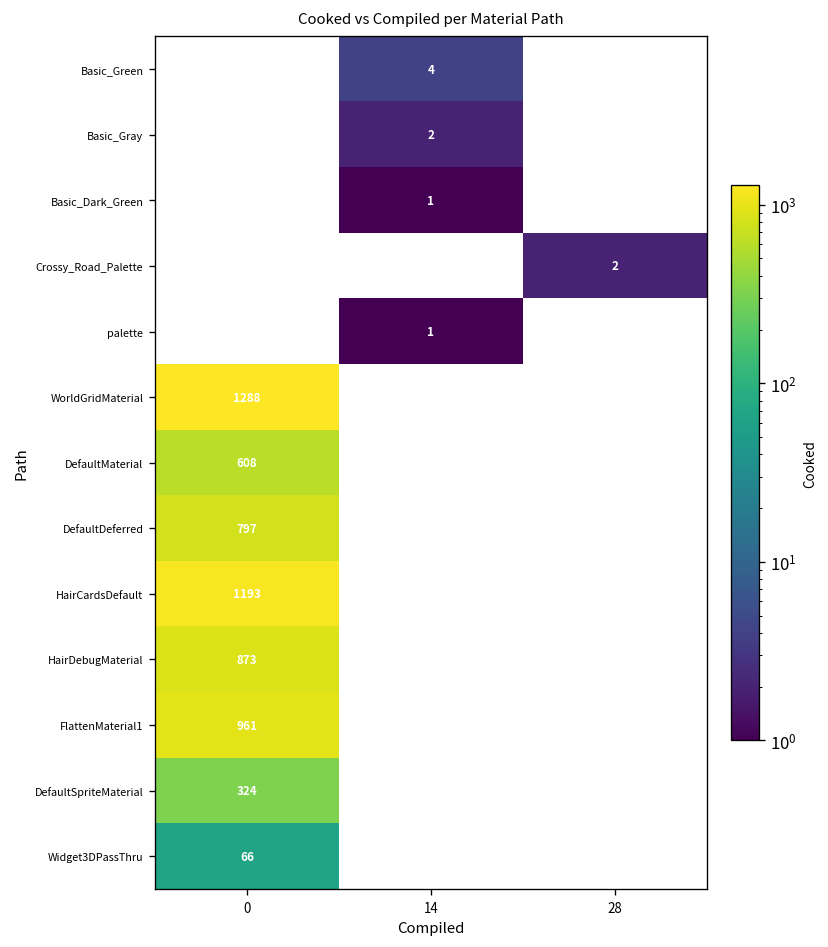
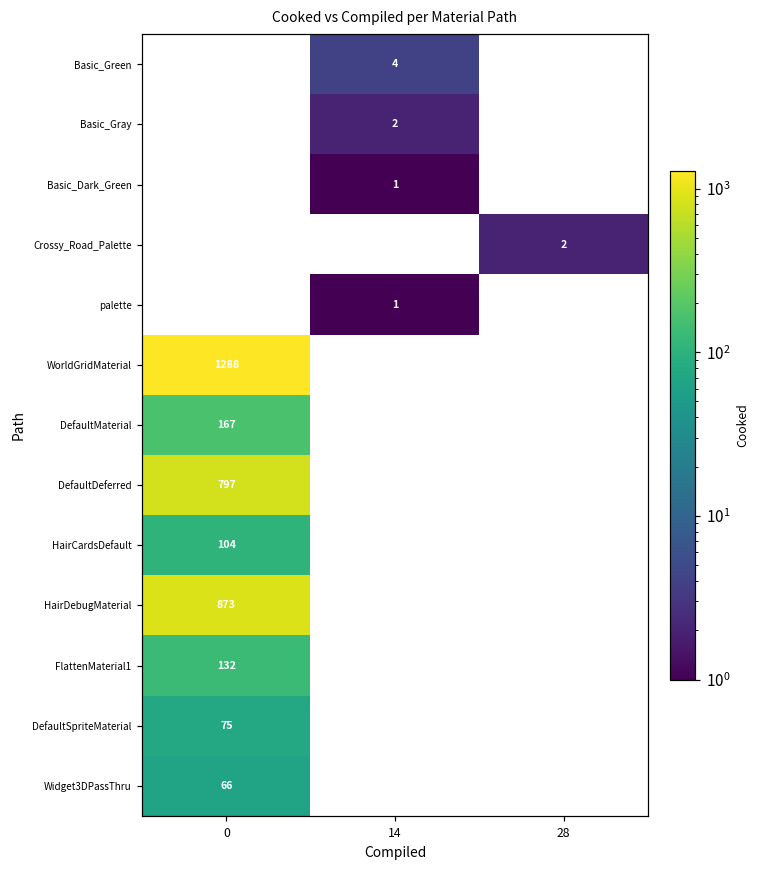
  {
    "Basic_Green": {
      "14": 4
    },
    "Basic_Gray": {
      "14": 2
    },
    "Basic_Dark_Green": {
      "14": 1
    },
    "Crossy_Road_Palette": {
      "28": 2
    },
    "palette": {
      "14": 1
    },
    "WorldGridMaterial": {
      "0": 1288
    },
    "DefaultMaterial": {
-     "0": 608
+     "0": 167
    },
    "DefaultDeferred": {
      "0": 797
    },
    "HairCardsDefault": {
-     "0": 1193
+     "0": 104
    },
    "HairDebugMaterial": {
      "0": 873
    },
    "FlattenMaterial1": {
-     "0": 961
+     "0": 132
    },
    "DefaultSpriteMaterial": {
-     "0": 324
+     "0": 75
    },
    "Widget3DPassThru": {
      "0": 66
    }
  }
